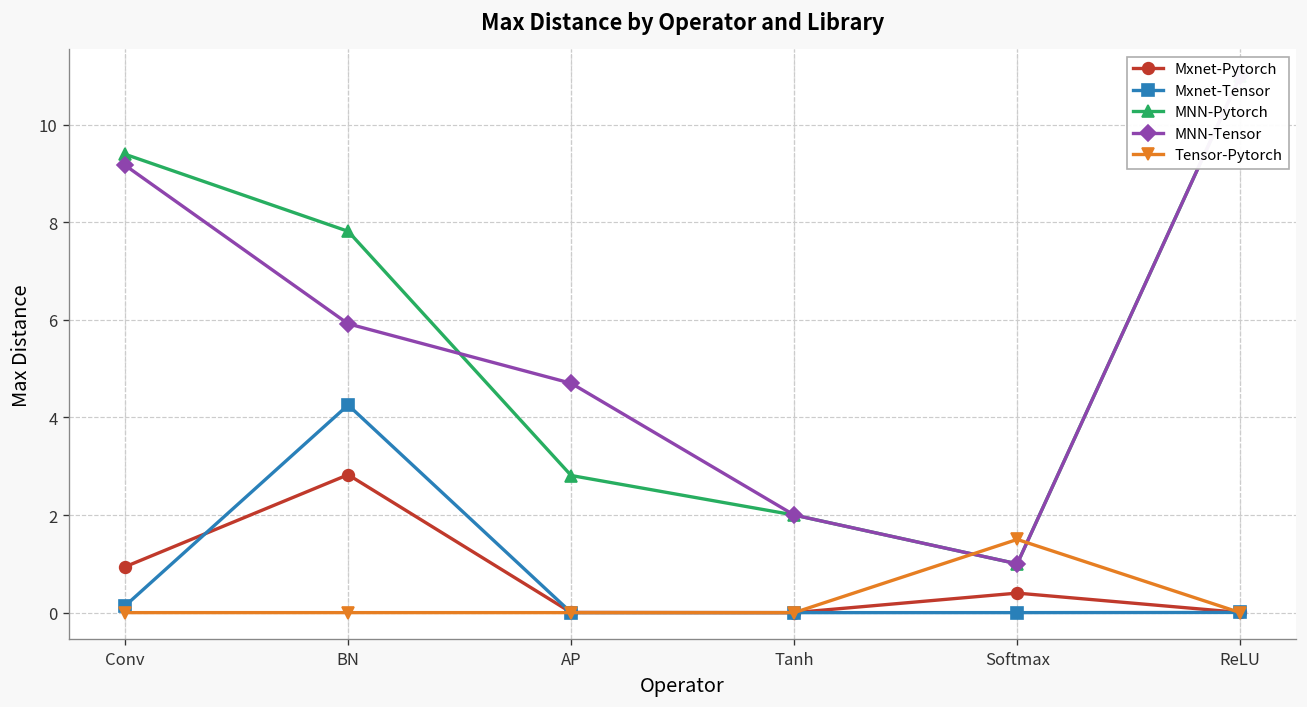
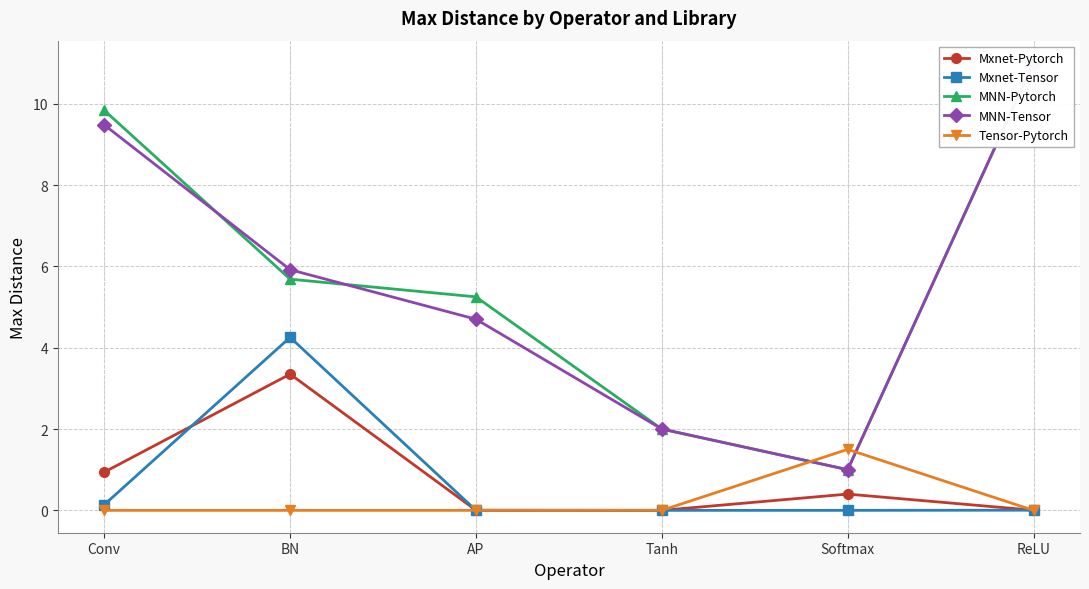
  {
    "Mxnet-Pytorch": {
      "Conv": 0.9,
-     "BN": 2.8,
+     "BN": 3.3,
      "Softmax": 0.4
    },
    "Mxnet-Tensor": {
      "Conv": 0.1,
      "BN": 4.3,
      "Softmax": 0.0
    },
    "MNN-Pytorch": {
-     "Conv": 9.4,
-     "BN": 7.8,
-     "AP": 2.8
+     "Conv": 9.8,
+     "BN": 5.7,
+     "AP": 5.3
    },
    "MNN-Tensor": {
-     "Conv": 9.2,
+     "Conv": 9.5,
      "BN": 5.9,
      "AP": 4.7
    },
    "Tensor-Pytorch": {
      "Conv": 0.0,
      "BN": 0.0,
      "Softmax": 1.5
    }
  }
